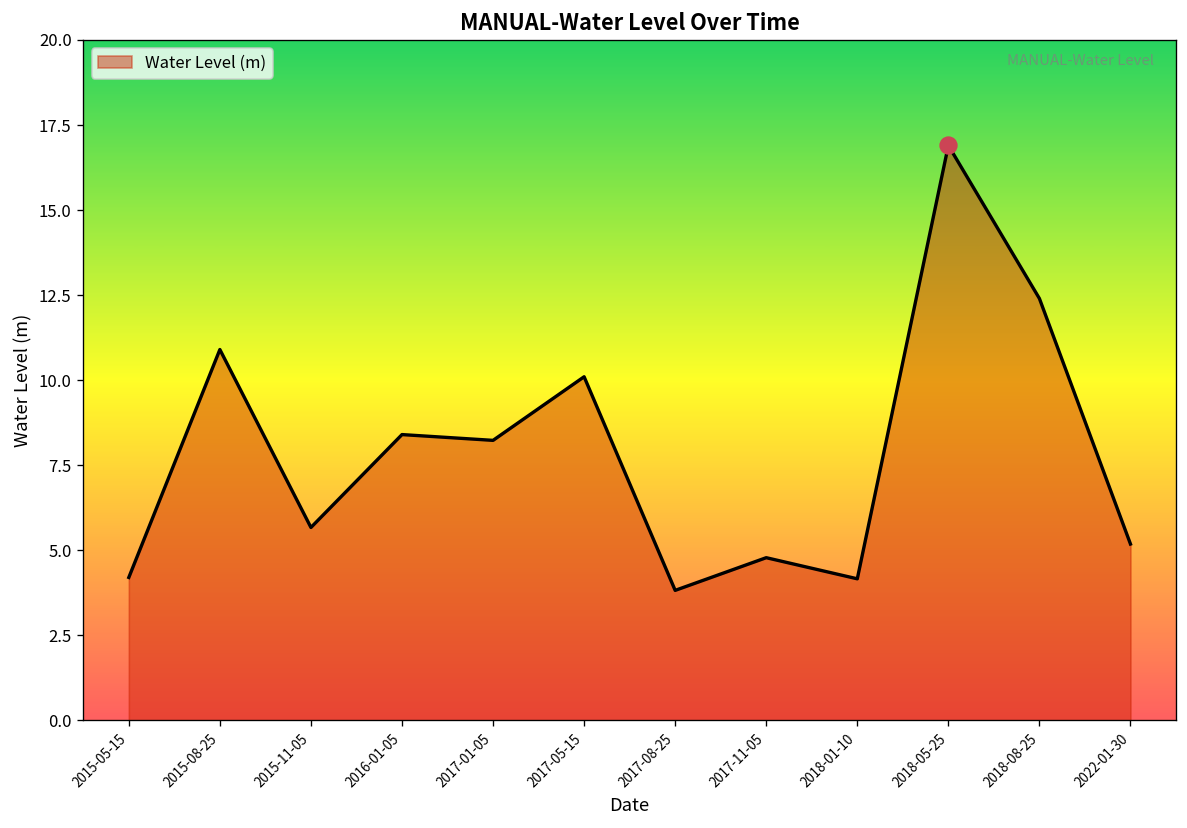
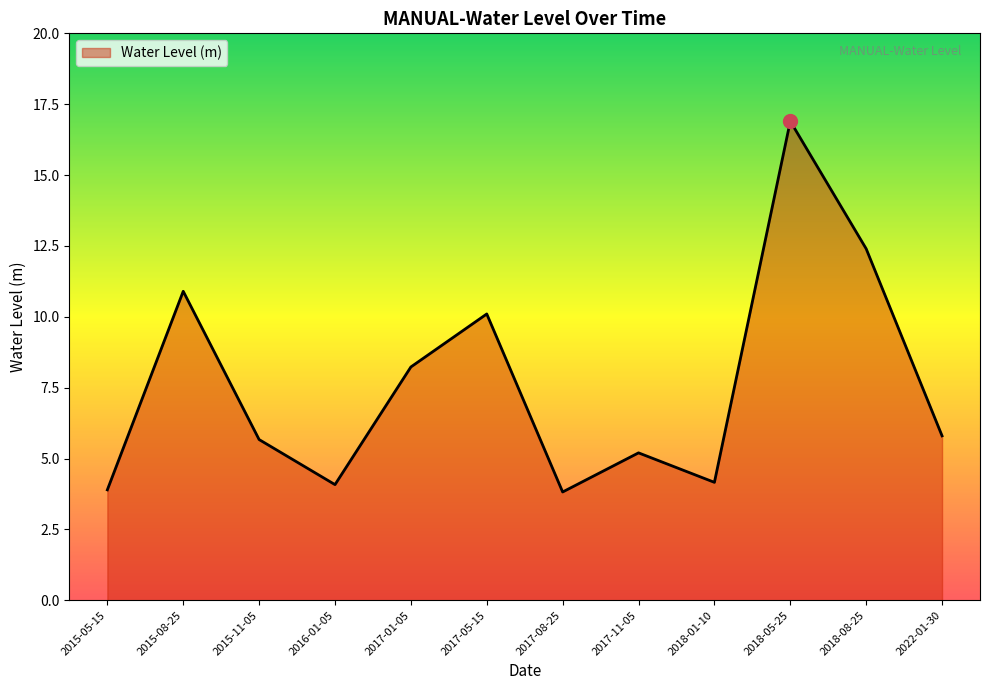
  {
    "Water Level (m)": {
-     "2015-05-15": 4.2,
+     "2015-05-15": 3.9,
      "2015-08-25": 10.9,
      "2015-11-05": 5.7,
-     "2016-01-05": 8.4,
+     "2016-01-05": 4.1,
      "2017-01-05": 8.2,
      "2017-05-15": 10.1,
      "2017-08-25": 3.8,
-     "2017-11-05": 4.8,
+     "2017-11-05": 5.2,
      "2018-01-10": 4.2,
      "2018-08-25": 12.4,
-     "2022-01-30": 5.2
+     "2022-01-30": 5.8
    }
  }
